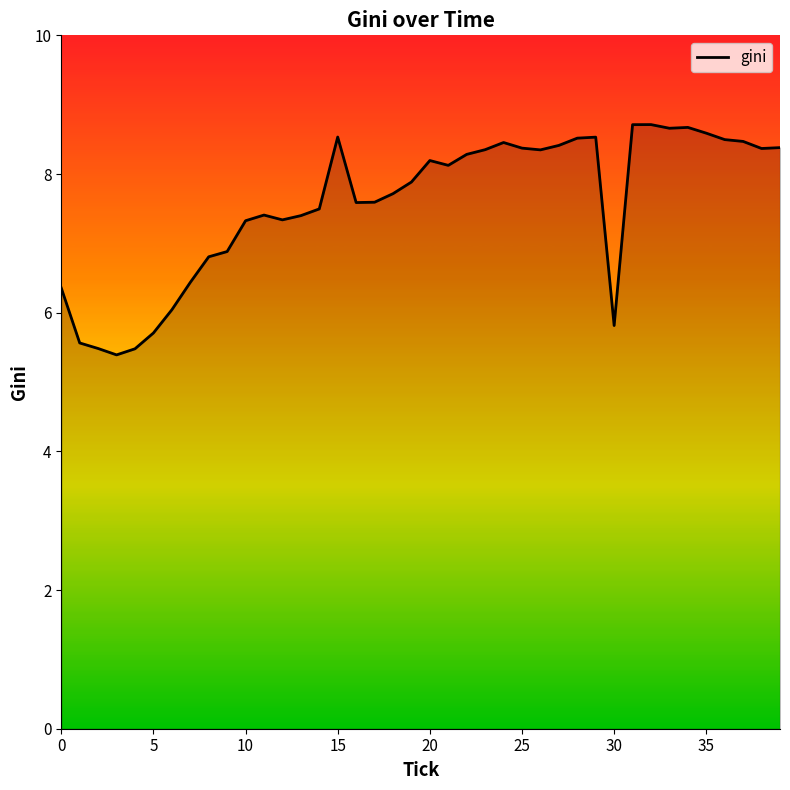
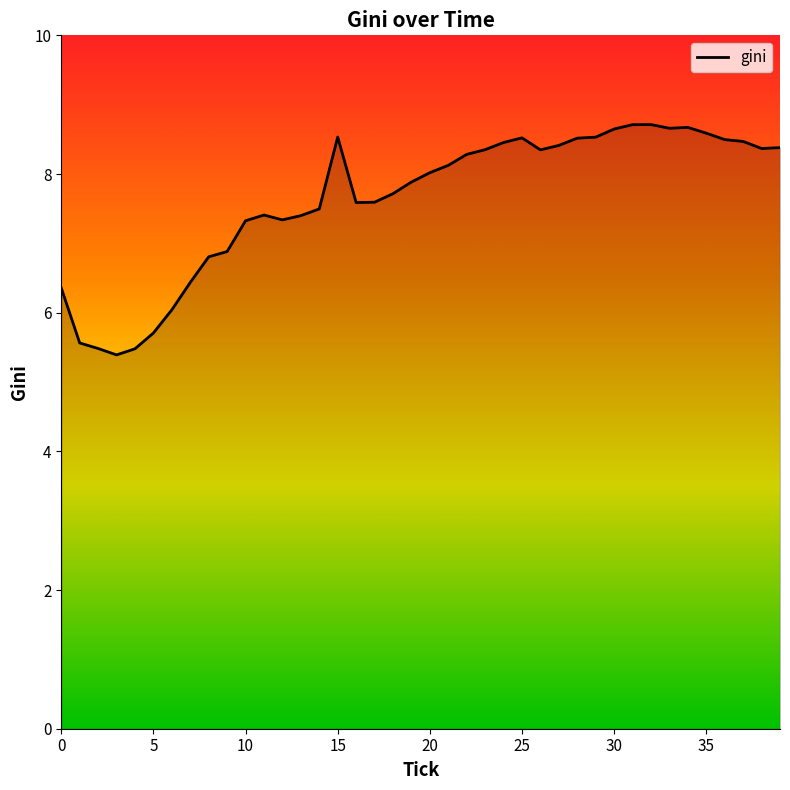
  {
    "0": 6.4,
    "5": 5.7,
    "10": 7.3,
    "15": 8.5,
-   "20": 8.2,
-   "25": 8.4,
-   "30": 5.8,
+   "20": 8.0,
+   "25": 8.5,
+   "30": 8.6,
    "35": 8.6
  }
